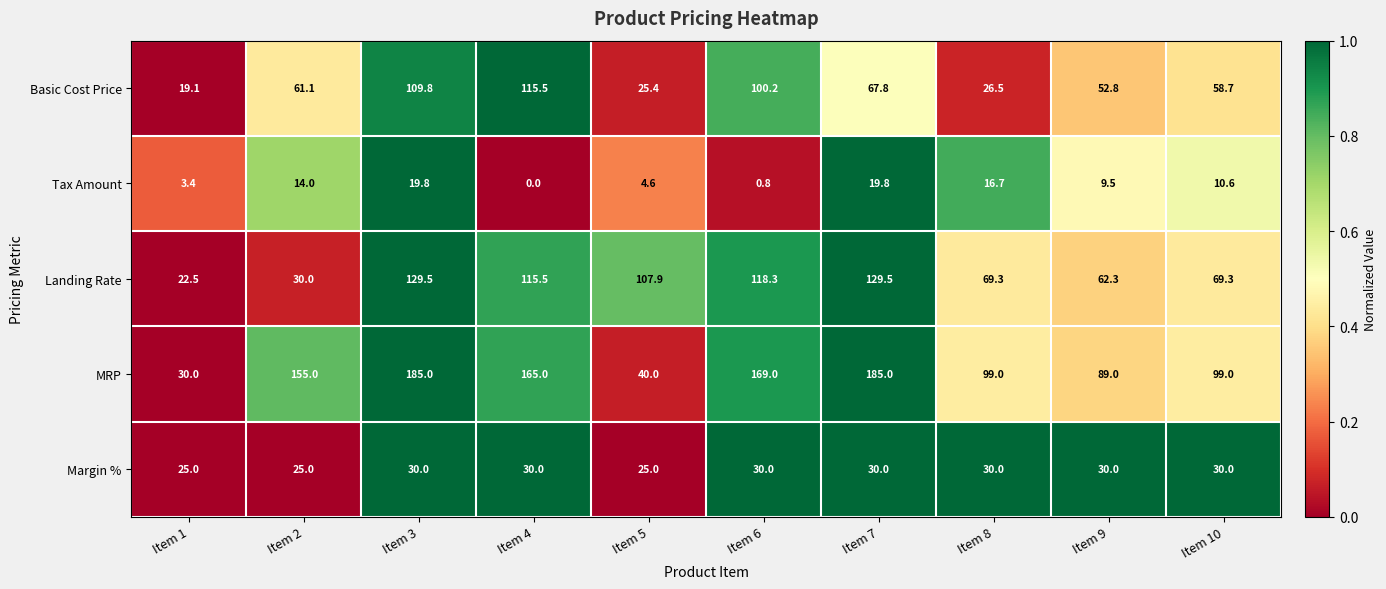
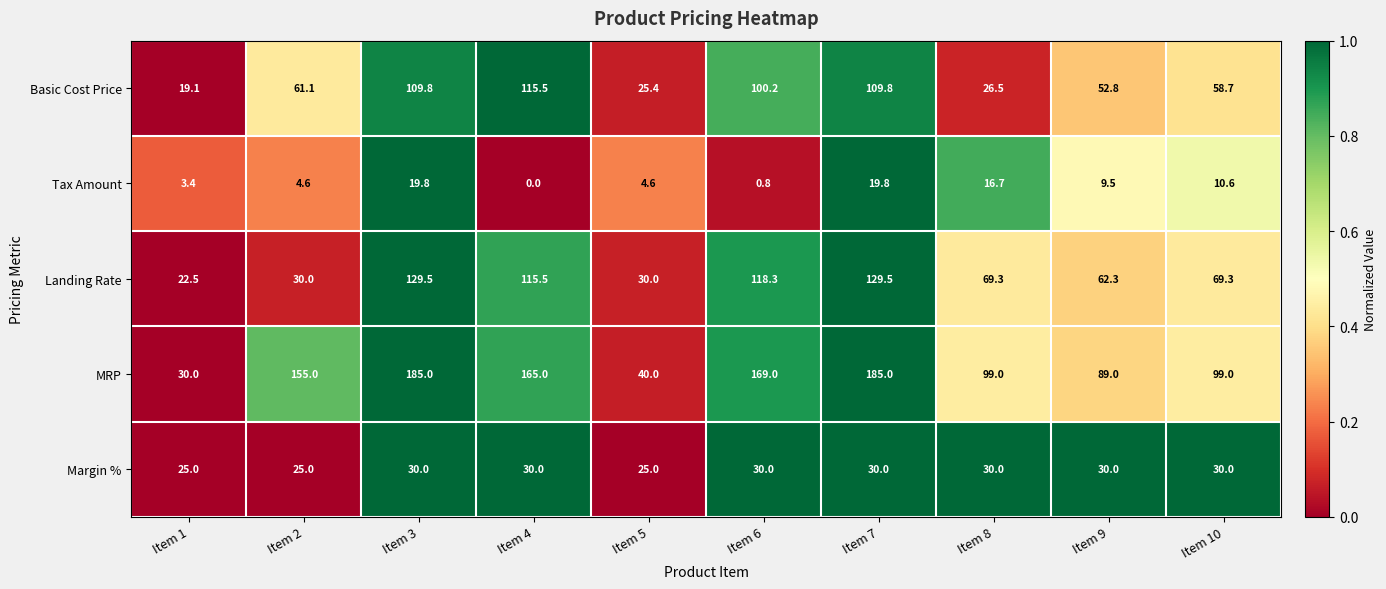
  {
    "Basic Cost Price": {
      "Item 1": 19.1,
      "Item 2": 61.1,
      "Item 3": 109.8,
      "Item 4": 115.5,
      "Item 5": 25.4,
      "Item 6": 100.2,
-     "Item 7": 67.8,
+     "Item 7": 109.8,
      "Item 8": 26.5,
      "Item 9": 52.8,
      "Item 10": 58.7
    },
    "Tax Amount": {
      "Item 1": 3.4,
-     "Item 2": 14.0,
+     "Item 2": 4.6,
      "Item 3": 19.8,
      "Item 4": 0.0,
      "Item 5": 4.6,
      "Item 6": 0.8,
      "Item 7": 19.8,
      "Item 8": 16.7,
      "Item 9": 9.5,
      "Item 10": 10.6
    },
    "Landing Rate": {
      "Item 1": 22.5,
      "Item 2": 30.0,
      "Item 3": 129.5,
      "Item 4": 115.5,
-     "Item 5": 107.9,
+     "Item 5": 30.0,
      "Item 6": 118.3,
      "Item 7": 129.5,
      "Item 8": 69.3,
      "Item 9": 62.3,
      "Item 10": 69.3
    },
    "MRP": {
      "Item 1": 30.0,
      "Item 2": 155.0,
      "Item 3": 185.0,
      "Item 4": 165.0,
      "Item 5": 40.0,
      "Item 6": 169.0,
      "Item 7": 185.0,
      "Item 8": 99.0,
      "Item 9": 89.0,
      "Item 10": 99.0
    },
    "Margin %": {
      "Item 1": 25.0,
      "Item 2": 25.0,
      "Item 3": 30.0,
      "Item 4": 30.0,
      "Item 5": 25.0,
      "Item 6": 30.0,
      "Item 7": 30.0,
      "Item 8": 30.0,
      "Item 9": 30.0,
      "Item 10": 30.0
    }
  }
